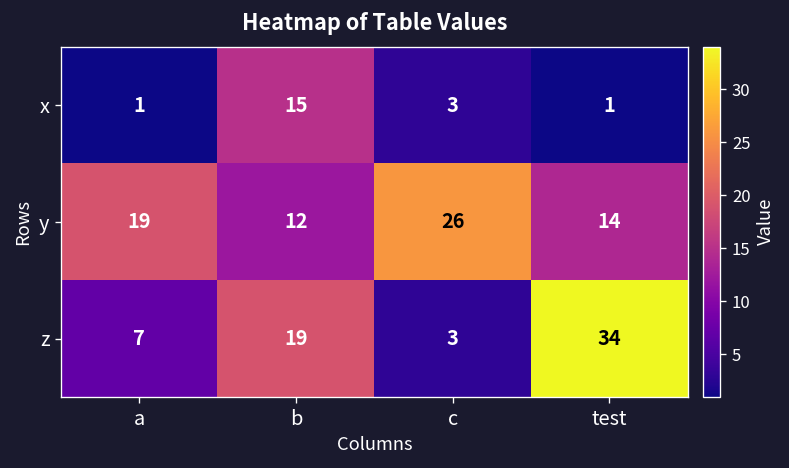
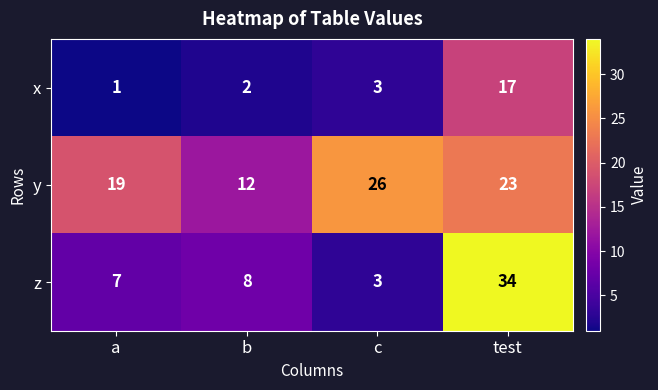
  {
    "x": {
      "a": 1,
-     "b": 15,
+     "b": 2,
      "c": 3,
-     "test": 1
+     "test": 17
    },
    "y": {
      "a": 19,
      "b": 12,
      "c": 26,
-     "test": 14
+     "test": 23
    },
    "z": {
      "a": 7,
-     "b": 19,
+     "b": 8,
      "c": 3,
      "test": 34
    }
  }
